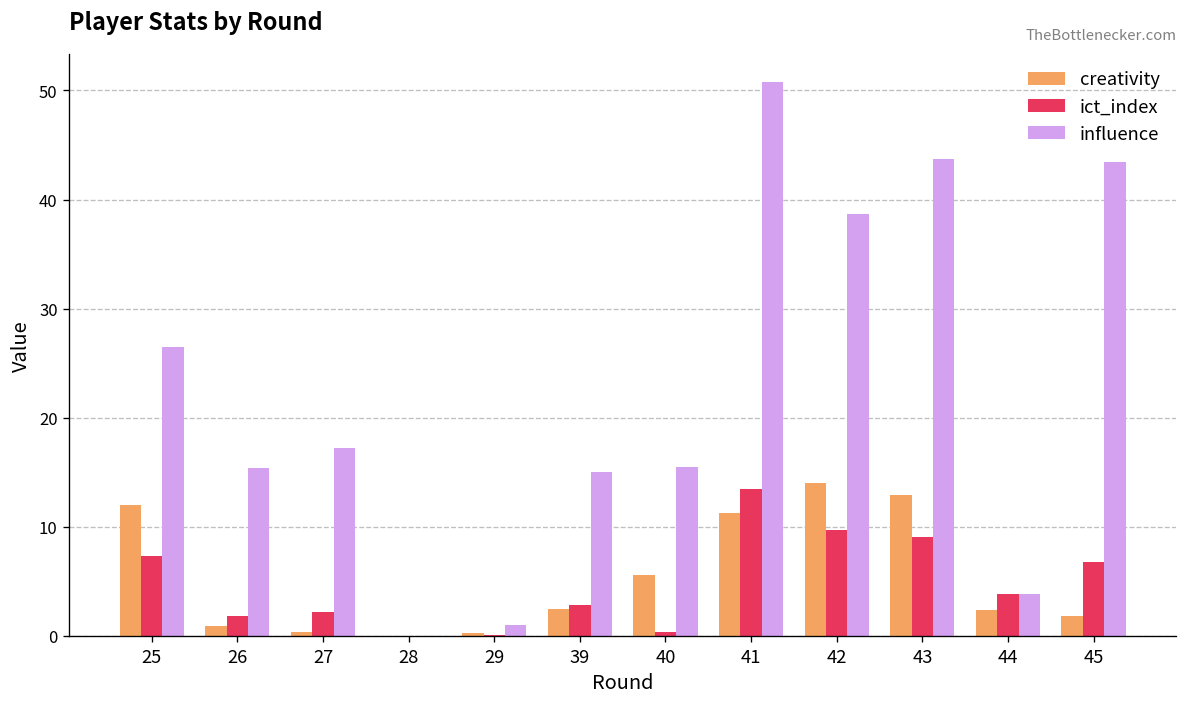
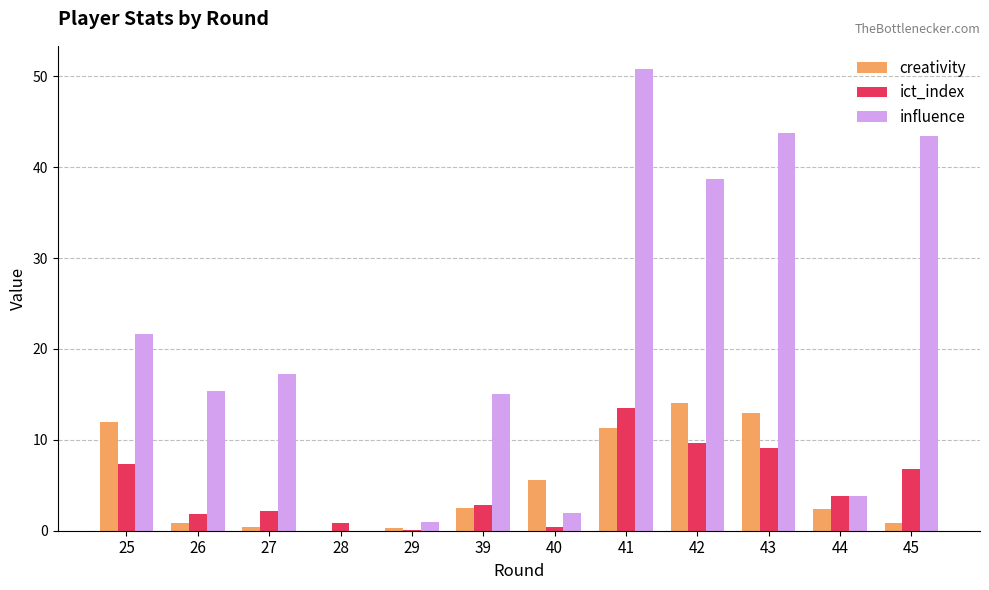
  {
    "creativity": {
      "25": 12,
      "26": 1,
      "27": 0,
      "28": 0,
      "29": 0,
      "39": 3,
      "40": 6,
      "41": 11,
      "42": 14,
      "43": 13,
      "44": 2,
-     "45": 2
+     "45": 1
    },
    "ict_index": {
      "25": 7,
      "26": 2,
      "27": 2,
-     "28": 0,
+     "28": 1,
      "39": 3,
      "40": 0,
      "41": 14,
      "42": 10,
      "43": 9,
      "44": 4,
      "45": 7
    },
    "influence": {
-     "25": 27,
+     "25": 22,
      "26": 15,
      "27": 17,
      "28": 0,
      "29": 1,
      "39": 15,
-     "40": 16,
+     "40": 2,
      "41": 51,
      "42": 39,
      "43": 44,
      "44": 4,
      "45": 43
    }
  }
